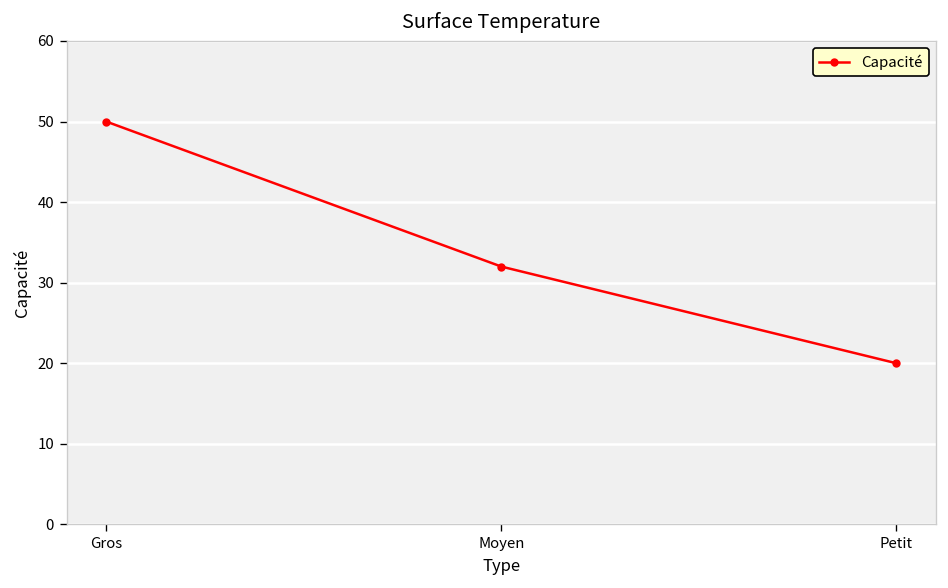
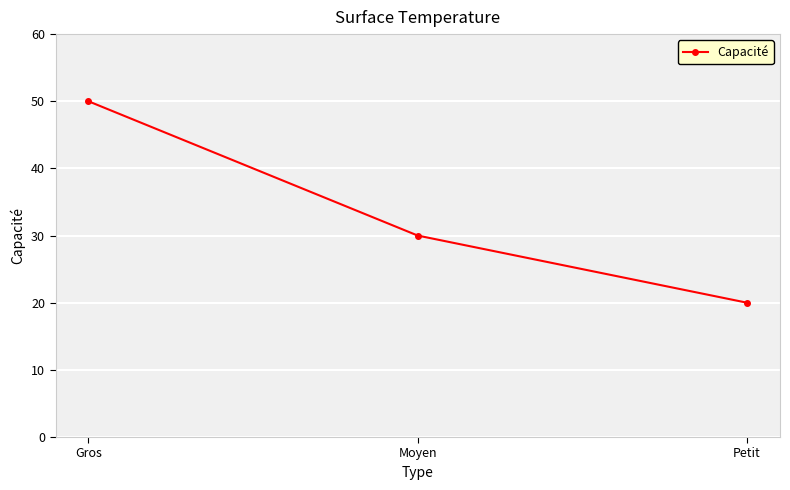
  {
    "Gros": 50,
-   "Moyen": 32,
+   "Moyen": 30,
    "Petit": 20
  }
